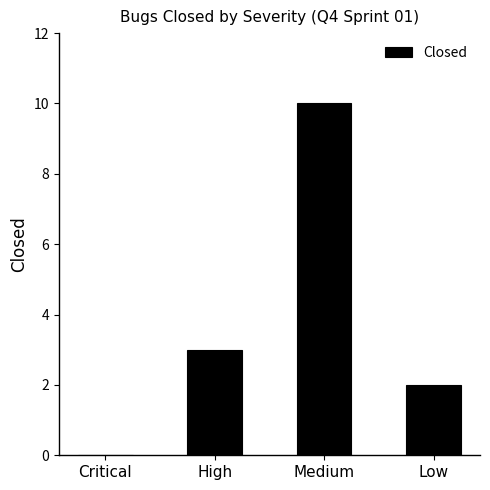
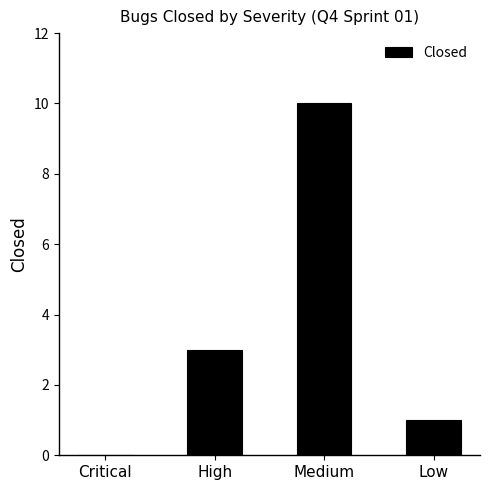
  {
    "Critical": 0,
    "High": 3,
    "Medium": 10,
-   "Low": 2
+   "Low": 1
  }
